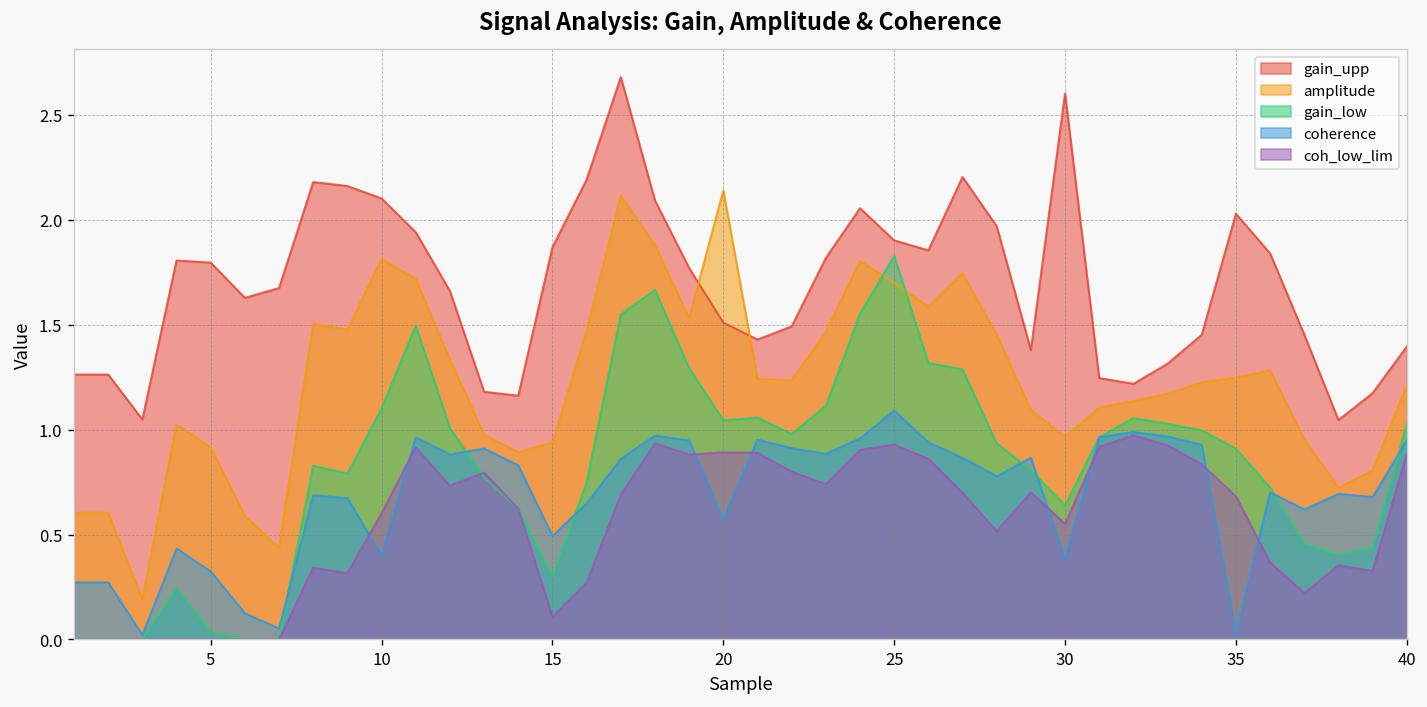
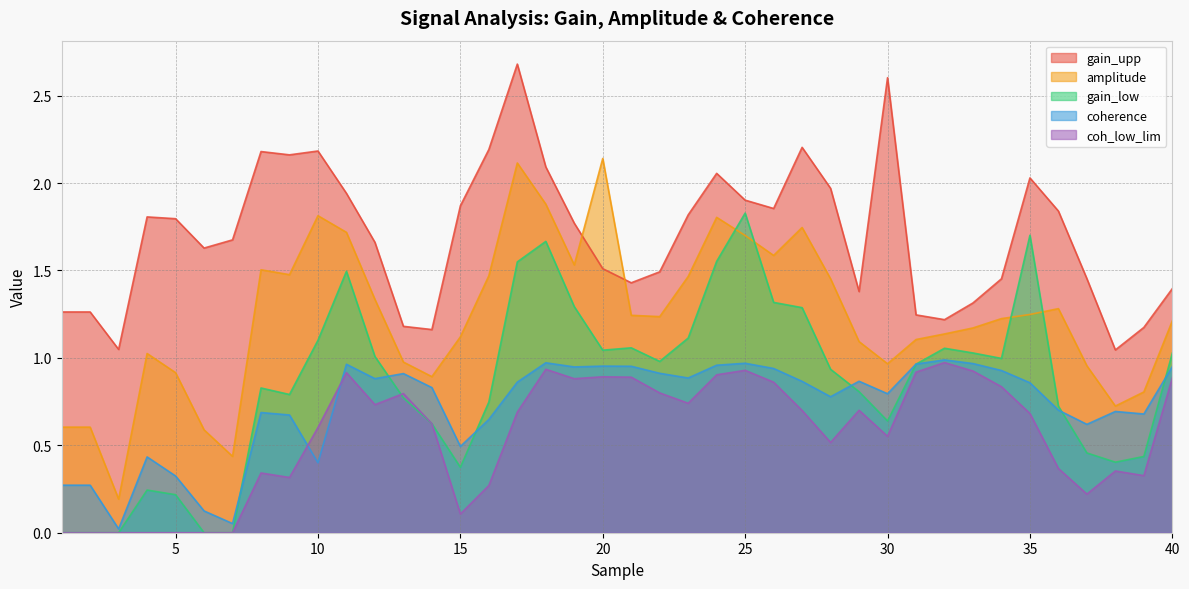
  {
    "gain_upp": {
      "5": 1.80,
-     "10": 2.10,
+     "10": 2.18,
      "15": 1.87,
      "20": 1.51,
      "25": 1.90,
      "30": 2.60,
      "35": 2.03,
      "40": 1.40
    },
    "amplitude": {
      "5": 0.92,
      "10": 1.81,
-     "15": 0.94,
+     "15": 1.12,
      "20": 2.14,
      "25": 1.70,
      "30": 0.97,
      "35": 1.25,
      "40": 1.21
    },
    "gain_low": {
-     "5": 0.03,
+     "5": 0.22,
      "10": 1.10,
-     "15": 0.30,
+     "15": 0.37,
      "20": 1.04,
      "25": 1.83,
      "30": 0.64,
-     "35": 0.91,
+     "35": 1.70,
      "40": 1.03
    },
    "coherence": {
      "5": 0.32,
      "10": 0.40,
      "15": 0.49,
-     "20": 0.57,
-     "25": 1.09,
-     "30": 0.38,
-     "35": 0.03,
+     "20": 0.95,
+     "25": 0.97,
+     "30": 0.80,
+     "35": 0.86,
      "40": 0.95
    },
    "coh_low_lim": {
      "5": 0.00,
      "10": 0.60,
      "15": 0.11,
      "20": 0.89,
      "25": 0.93,
      "30": 0.55,
      "35": 0.68,
      "40": 0.89
    }
  }
